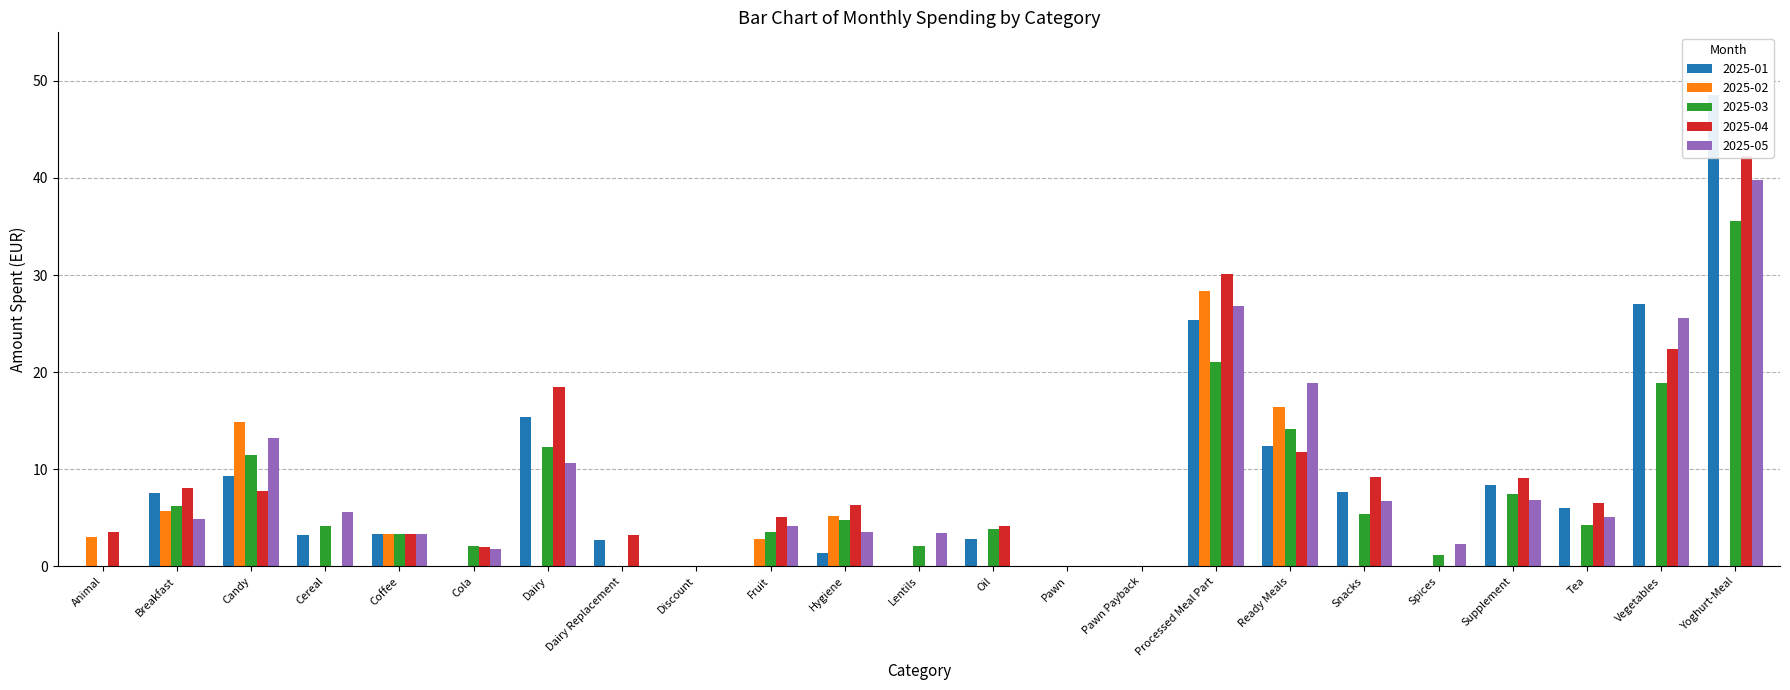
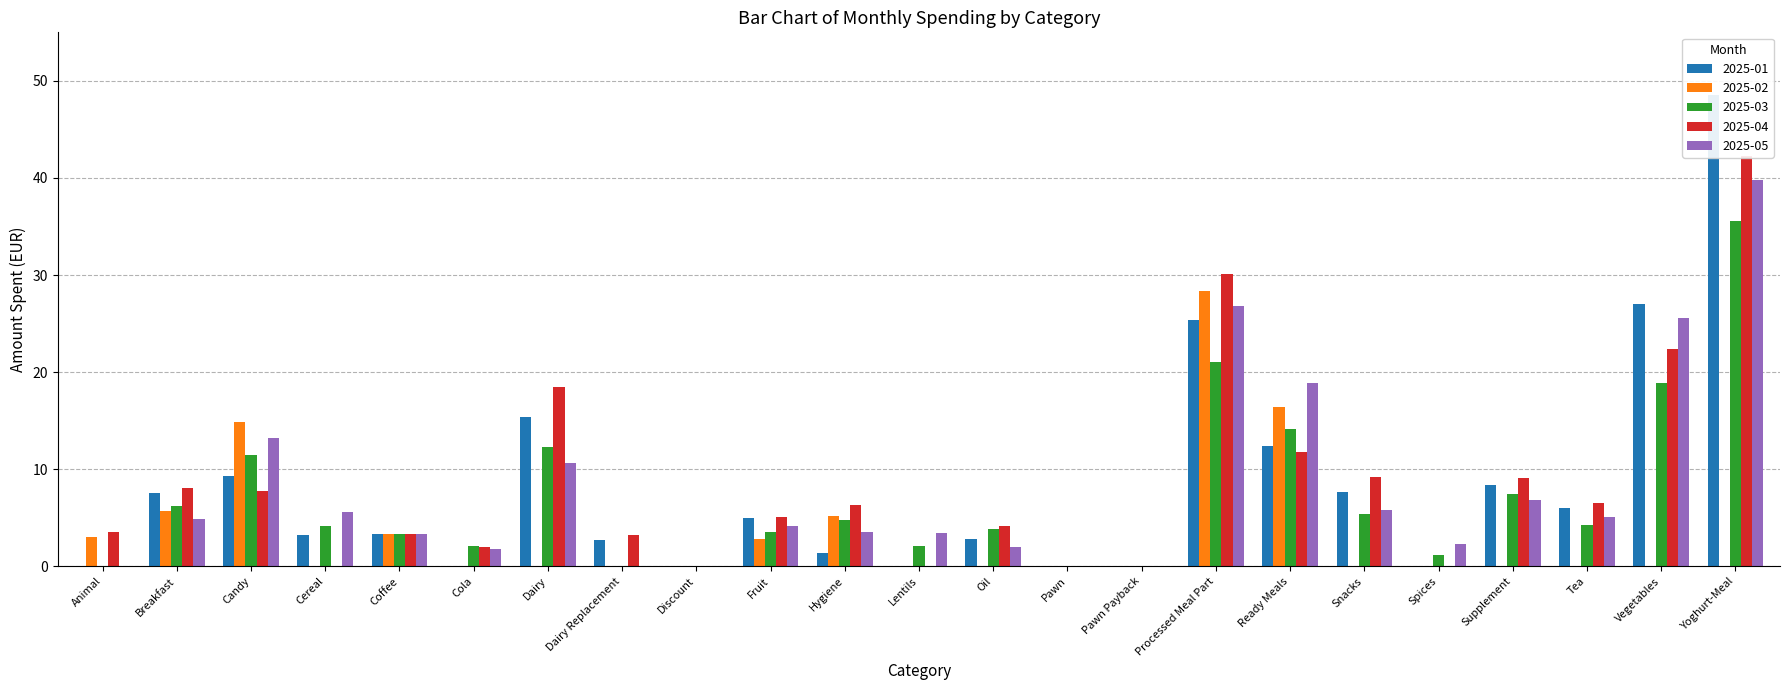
  {
    "2025-01": {
      "Animal": 0,
      "Breakfast": 8,
      "Candy": 9,
      "Cereal": 3,
      "Coffee": 3,
      "Cola": 0,
      "Dairy": 15,
      "Dairy Replacement": 3,
      "Discount": 0,
-     "Fruit": 0,
+     "Fruit": 5,
      "Hygiene": 1,
      "Lentils": 0,
      "Oil": 3,
      "Pawn": 0,
      "Pawn Payback": 0,
      "Processed Meal Part": 25,
      "Ready Meals": 12,
      "Snacks": 8,
      "Spices": 0,
      "Supplement": 8,
      "Tea": 6,
      "Vegetables": 27
    },
    "2025-02": {
      "Animal": 3,
      "Breakfast": 6,
      "Candy": 15,
      "Cereal": 0,
      "Coffee": 3,
      "Cola": 0,
      "Dairy": 0,
      "Dairy Replacement": 0,
      "Discount": 0,
      "Fruit": 3,
      "Hygiene": 5,
      "Lentils": 0,
      "Oil": 0,
      "Pawn": 0,
      "Pawn Payback": 0,
      "Processed Meal Part": 28,
      "Ready Meals": 16,
      "Snacks": 0,
      "Spices": 0,
      "Supplement": 0,
      "Tea": 0,
      "Vegetables": 0,
      "Yoghurt-Meal": 0
    },
    "2025-03": {
      "Animal": 0,
      "Breakfast": 6,
      "Candy": 11,
      "Cereal": 4,
      "Coffee": 3,
      "Cola": 2,
      "Dairy": 12,
      "Dairy Replacement": 0,
      "Discount": 0,
      "Fruit": 4,
      "Hygiene": 5,
      "Lentils": 2,
      "Oil": 4,
      "Pawn": 0,
      "Pawn Payback": 0,
      "Processed Meal Part": 21,
      "Ready Meals": 14,
      "Snacks": 5,
      "Spices": 1,
      "Supplement": 8,
      "Tea": 4,
      "Vegetables": 19,
      "Yoghurt-Meal": 36
    },
    "2025-04": {
      "Animal": 4,
      "Breakfast": 8,
      "Candy": 8,
      "Cereal": 0,
      "Coffee": 3,
      "Cola": 2,
      "Dairy": 19,
      "Dairy Replacement": 3,
      "Discount": 0,
      "Fruit": 5,
      "Hygiene": 6,
      "Lentils": 0,
      "Oil": 4,
      "Pawn": 0,
      "Pawn Payback": 0,
      "Processed Meal Part": 30,
      "Ready Meals": 12,
      "Snacks": 9,
      "Spices": 0,
      "Supplement": 9,
      "Tea": 7,
      "Vegetables": 22
    },
    "2025-05": {
      "Animal": 0,
      "Breakfast": 5,
      "Candy": 13,
      "Cereal": 6,
      "Coffee": 3,
      "Cola": 2,
      "Dairy": 11,
      "Dairy Replacement": 0,
      "Discount": 0,
      "Fruit": 4,
      "Hygiene": 4,
      "Lentils": 3,
-     "Oil": 0,
+     "Oil": 2,
      "Pawn": 0,
      "Pawn Payback": 0,
      "Processed Meal Part": 27,
      "Ready Meals": 19,
-     "Snacks": 7,
+     "Snacks": 6,
      "Spices": 2,
      "Supplement": 7,
      "Tea": 5,
      "Vegetables": 26,
      "Yoghurt-Meal": 40
    }
  }
